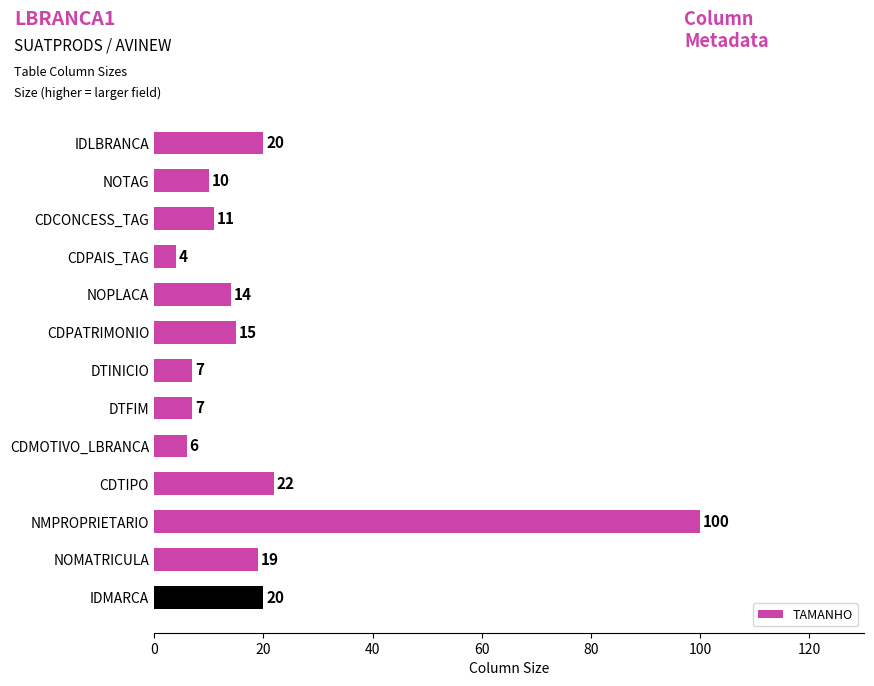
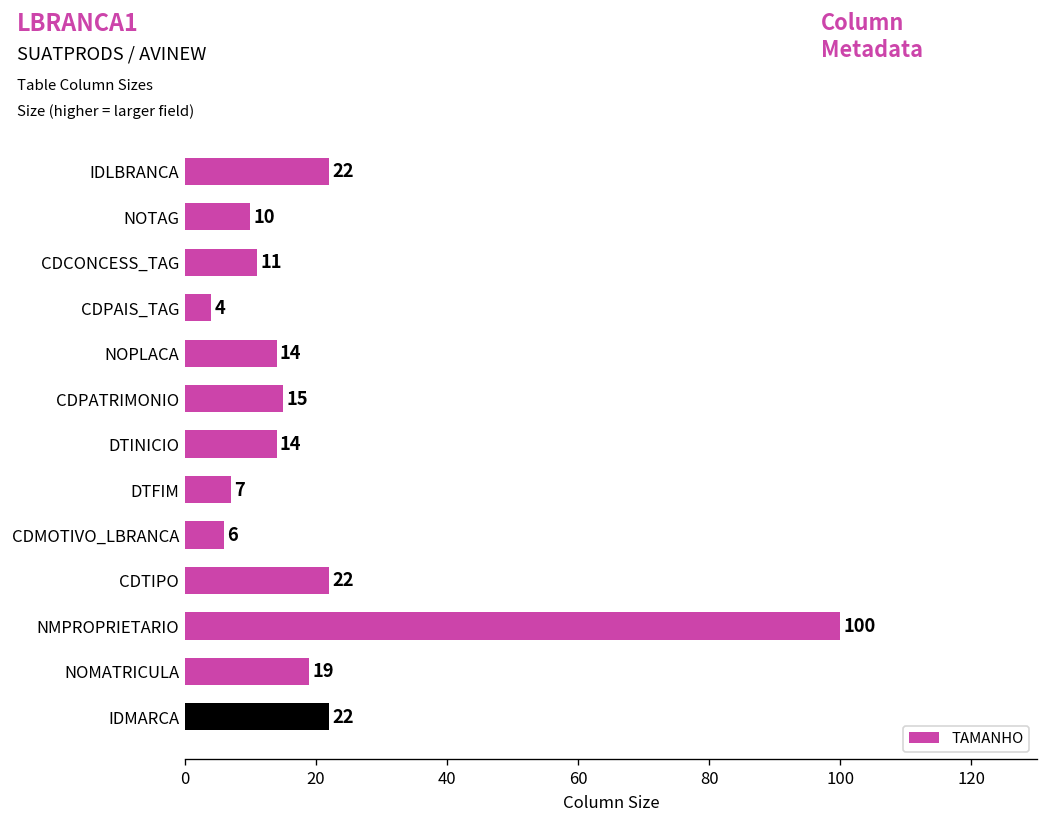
  {
-   "IDLBRANCA": 20,
+   "IDLBRANCA": 22,
    "NOTAG": 10,
    "CDCONCESS_TAG": 11,
    "CDPAIS_TAG": 4,
    "NOPLACA": 14,
    "CDPATRIMONIO": 15,
-   "DTINICIO": 7,
+   "DTINICIO": 14,
    "DTFIM": 7,
    "CDMOTIVO_LBRANCA": 6,
    "CDTIPO": 22,
    "NMPROPRIETARIO": 100,
    "NOMATRICULA": 19,
-   "IDMARCA": 20
+   "IDMARCA": 22
  }
